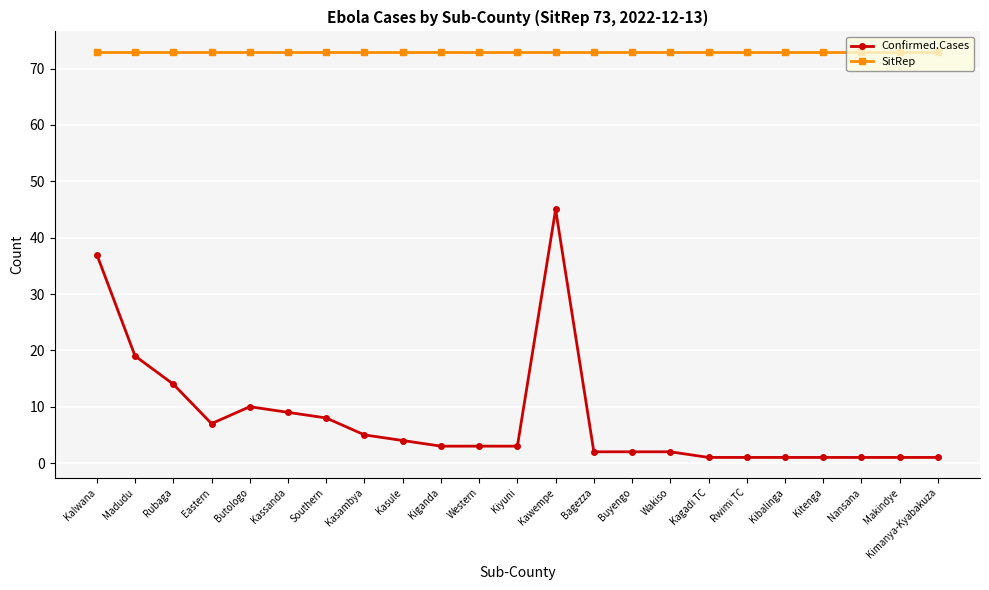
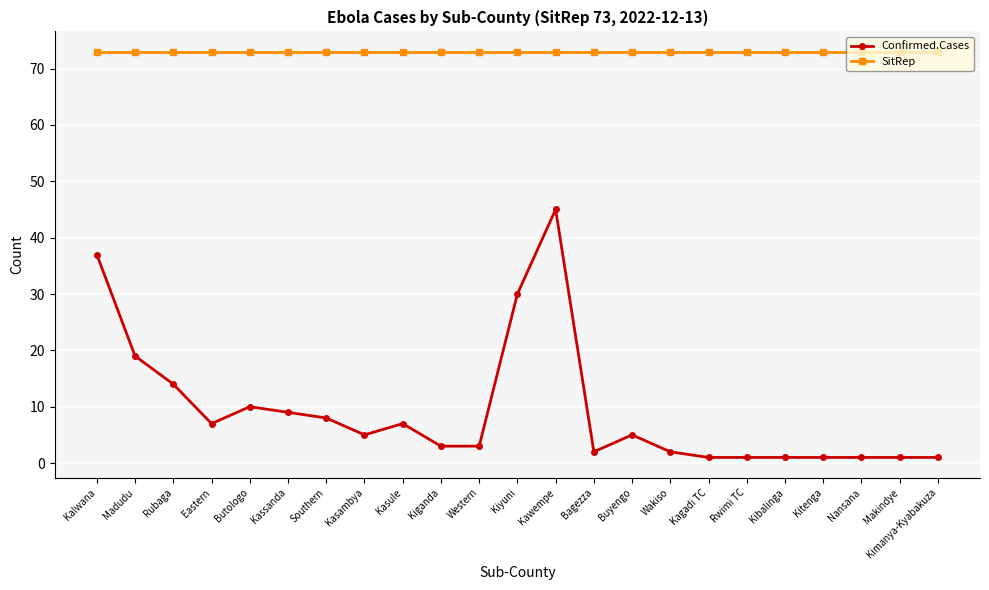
  {
    "Confirmed.Cases": {
      "Kalwana": 37,
      "Madudu": 19,
      "Rubaga": 14,
      "Eastern": 7,
      "Butologo": 10,
      "Kassanda": 9,
      "Southern": 8,
      "Kasambya": 5,
-     "Kasule": 4,
+     "Kasule": 7,
      "Kiganda": 3,
      "Western": 3,
-     "Kiyuni": 3,
+     "Kiyuni": 30,
      "Kawempe": 45,
      "Bagezza": 2,
-     "Buyengo": 2,
+     "Buyengo": 5,
      "Wakiso": 2,
      "Kagadi TC": 1,
      "Rwimi TC": 1,
      "Kibalinga": 1,
      "Kitenga": 1,
      "Nansana": 1,
      "Makindye": 1,
      "Kimanya-Kyabakuza": 1
    },
    "SitRep": {
      "Kalwana": 73,
      "Madudu": 73,
      "Rubaga": 73,
      "Eastern": 73,
      "Butologo": 73,
      "Kassanda": 73,
      "Southern": 73,
      "Kasambya": 73,
      "Kasule": 73,
      "Kiganda": 73,
      "Western": 73,
      "Kiyuni": 73,
      "Kawempe": 73,
      "Bagezza": 73,
      "Buyengo": 73,
      "Wakiso": 73,
      "Kagadi TC": 73,
      "Rwimi TC": 73,
      "Kibalinga": 73,
      "Kitenga": 73
    }
  }
